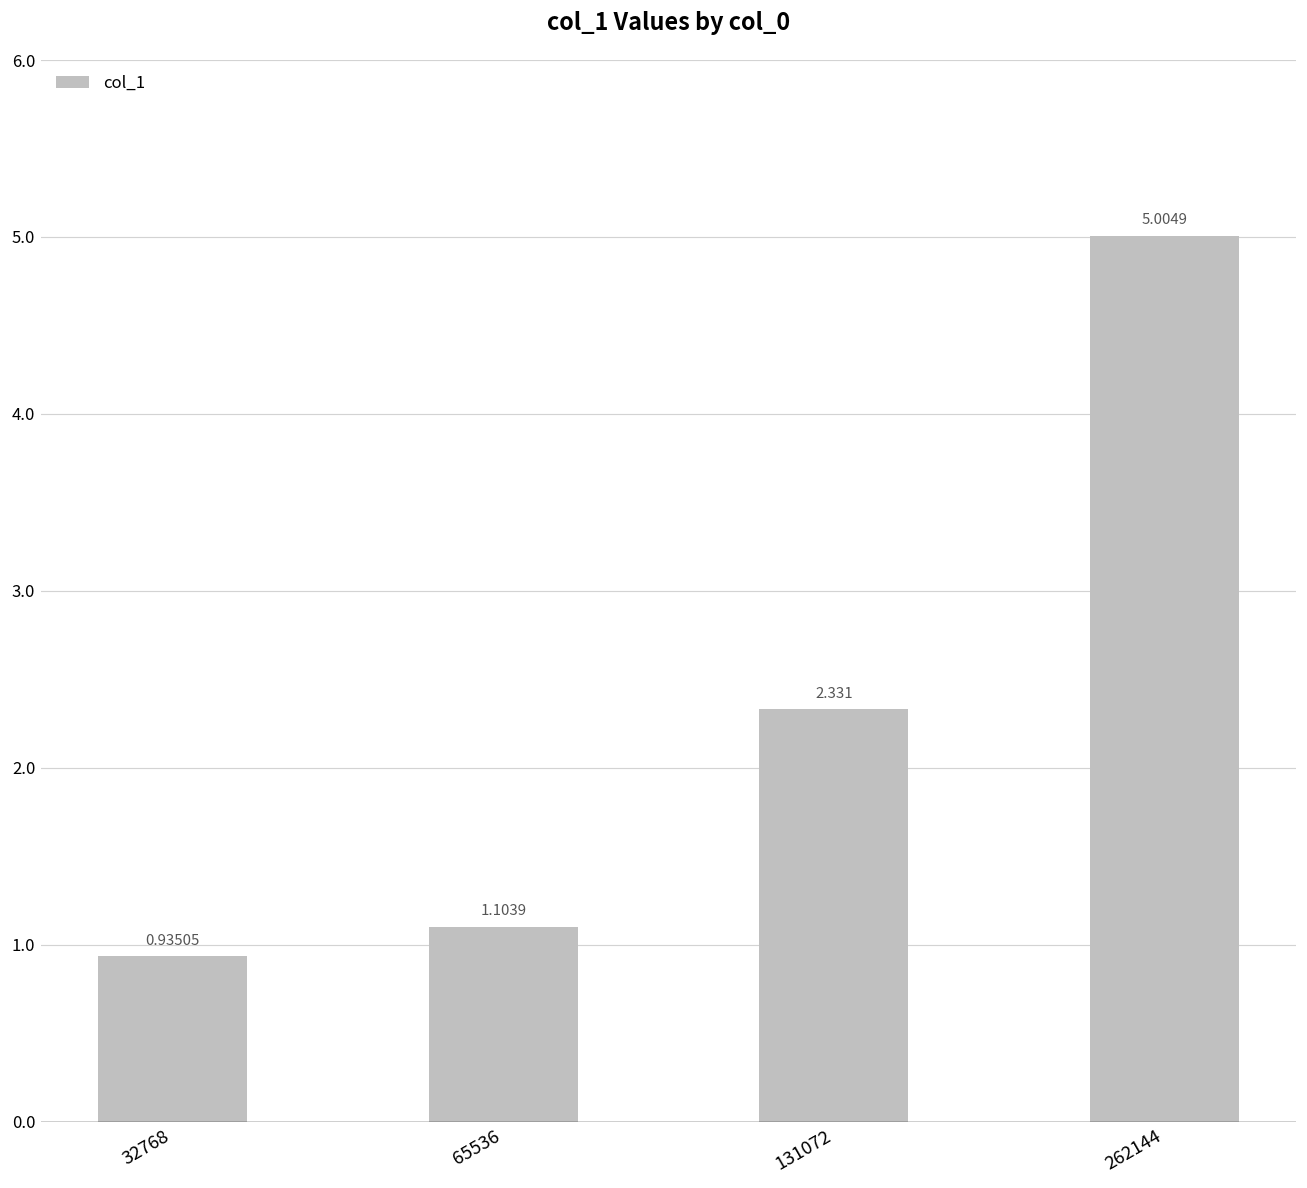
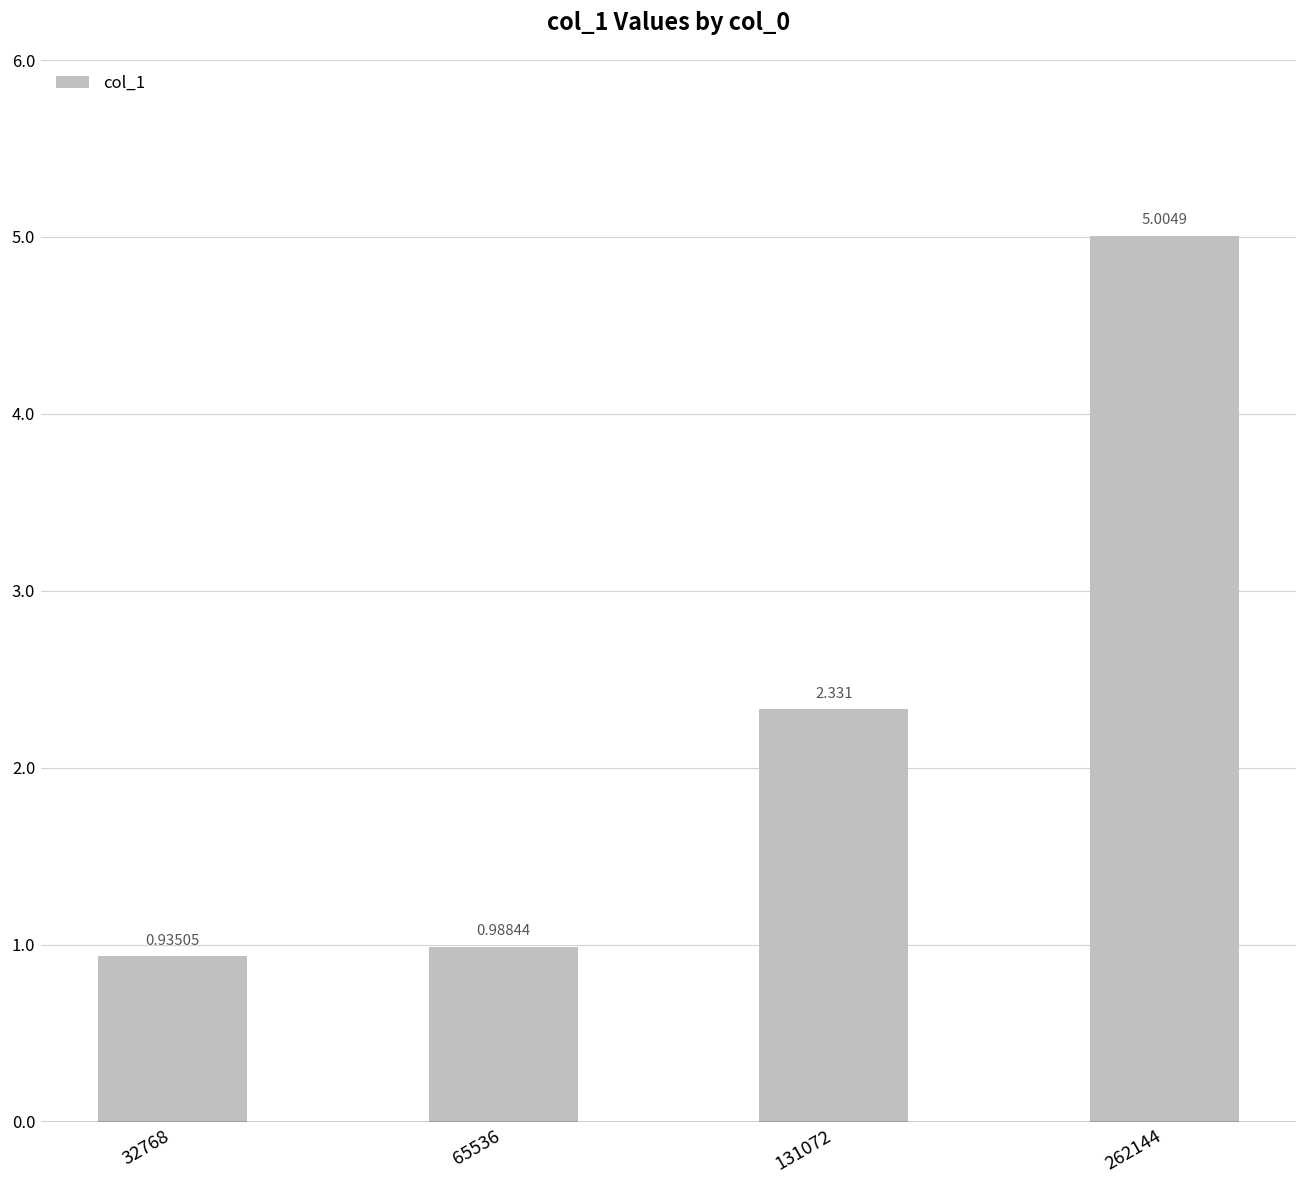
  {
    "32768": 0.93505,
-   "65536": 1.1039,
+   "65536": 0.98844,
    "131072": 2.331,
    "262144": 5.0049
  }
